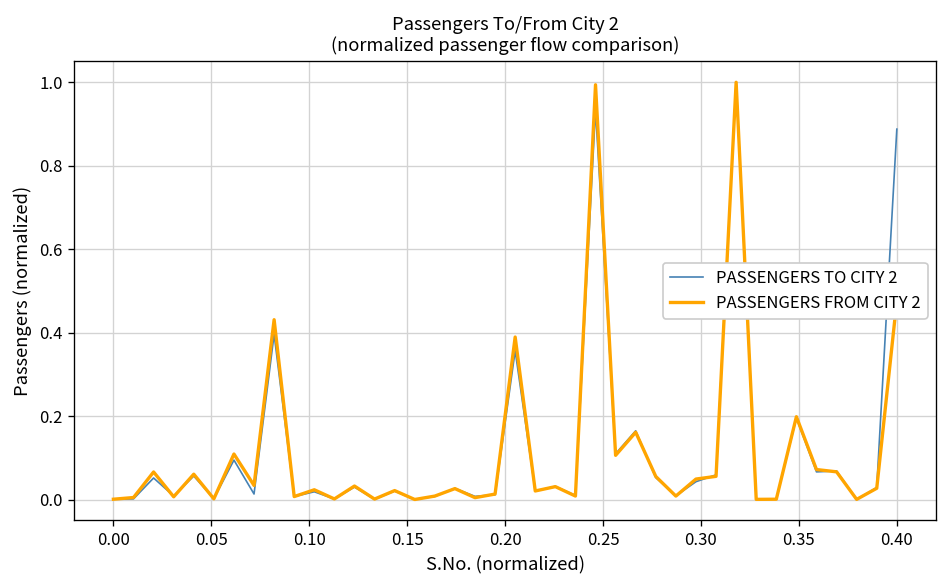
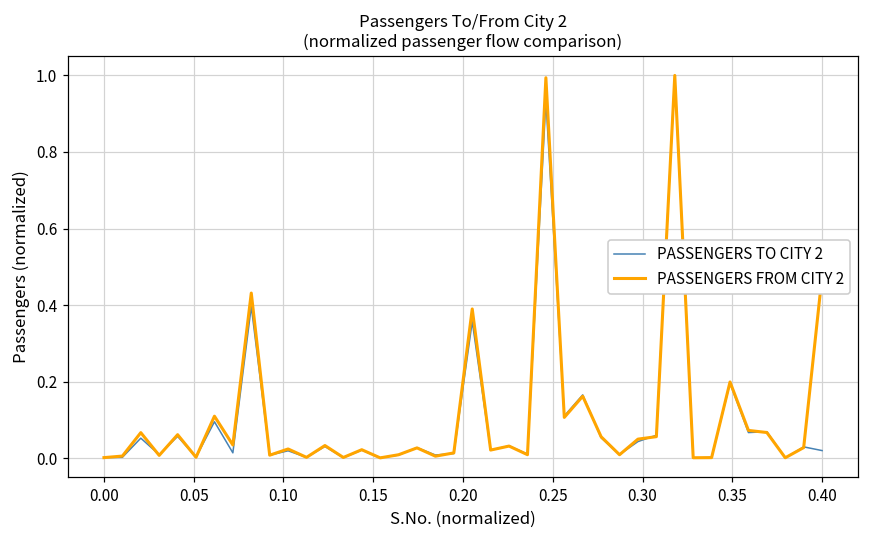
  {
    "PASSENGERS TO CITY 2": {
-     "0.40": 0.89
+     "0.40": 0.02
    }
  }
